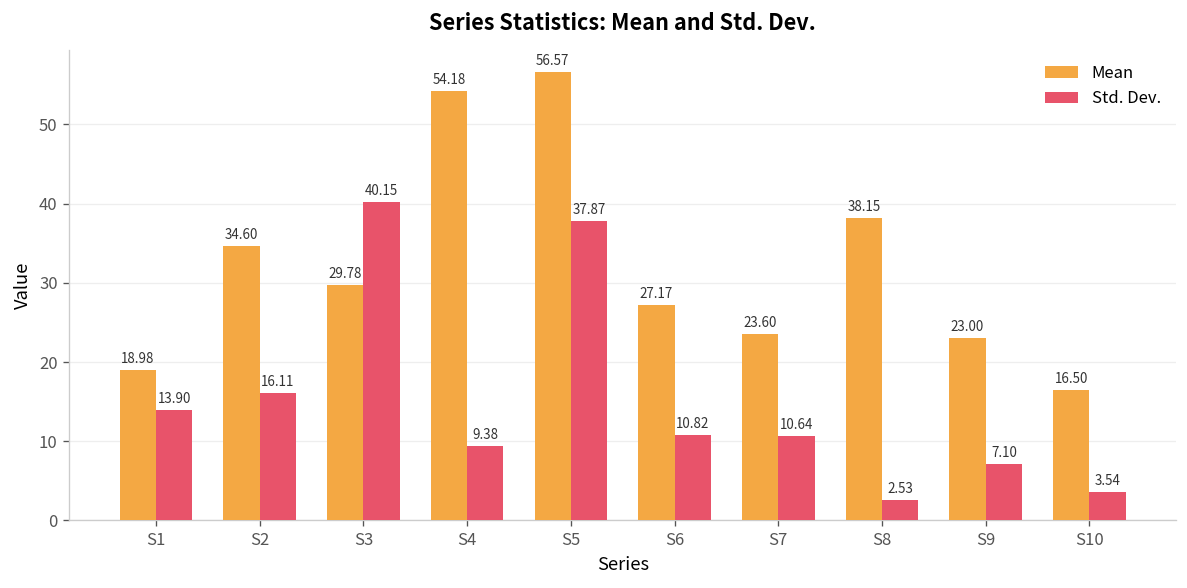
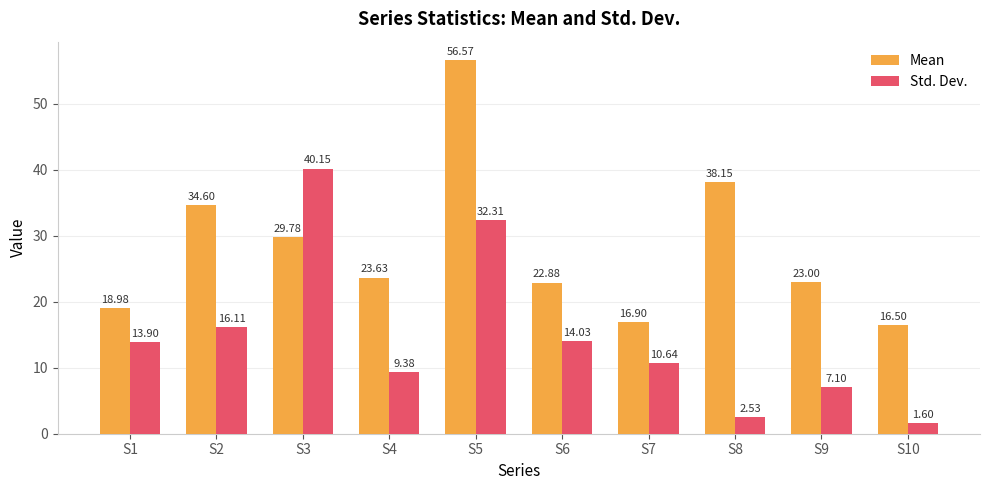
  {
    "Mean": {
      "S1": 18.98,
      "S2": 34.60,
      "S3": 29.78,
-     "S4": 54.18,
+     "S4": 23.63,
      "S5": 56.57,
-     "S6": 27.17,
-     "S7": 23.60,
+     "S6": 22.88,
+     "S7": 16.90,
      "S8": 38.15,
      "S9": 23.00,
      "S10": 16.50
    },
    "Std. Dev.": {
      "S1": 13.90,
      "S2": 16.11,
      "S3": 40.15,
      "S4": 9.38,
-     "S5": 37.87,
-     "S6": 10.82,
+     "S5": 32.31,
+     "S6": 14.03,
      "S7": 10.64,
      "S8": 2.53,
      "S9": 7.10,
-     "S10": 3.54
+     "S10": 1.60
    }
  }
